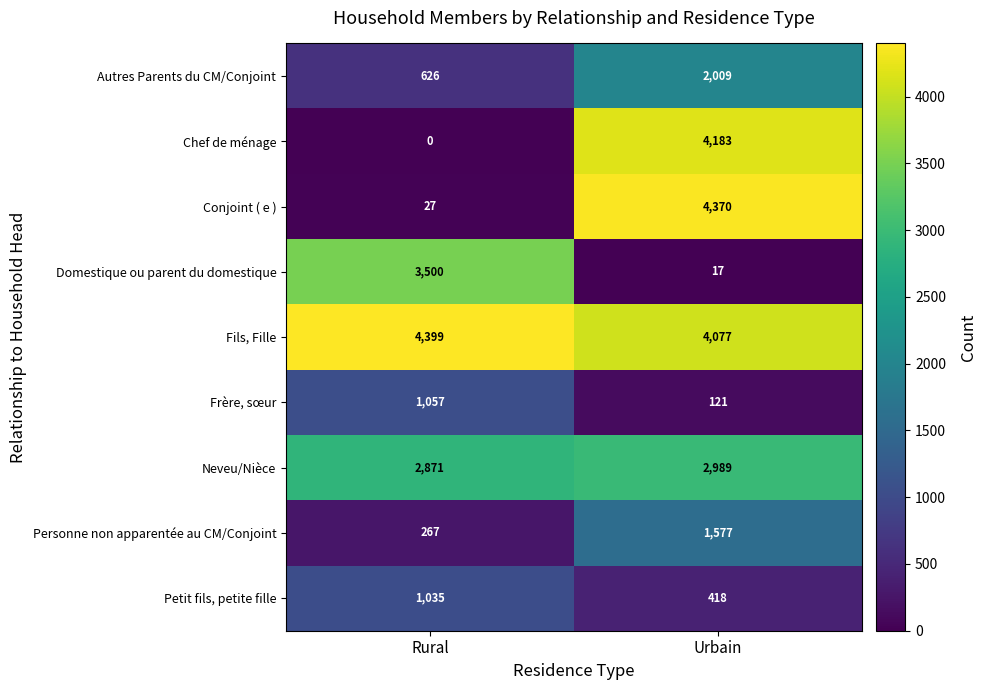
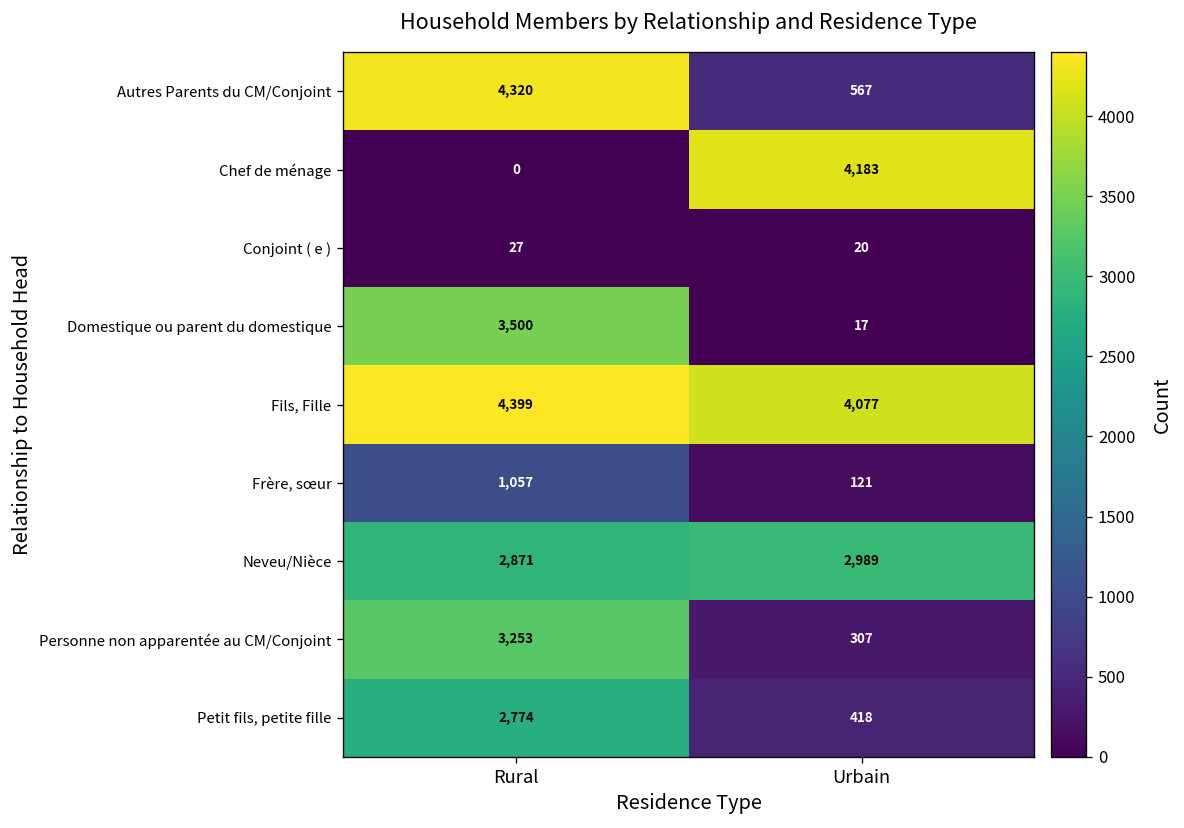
  {
    "Autres Parents du CM/Conjoint": {
-     "Rural": "626",
-     "Urbain": "2,009"
+     "Rural": "4,320",
+     "Urbain": "567"
    },
    "Chef de ménage": {
      "Rural": "0",
      "Urbain": "4,183"
    },
    "Conjoint ( e )": {
      "Rural": "27",
-     "Urbain": "4,370"
+     "Urbain": "20"
    },
    "Domestique ou parent du domestique": {
      "Rural": "3,500",
      "Urbain": "17"
    },
    "Fils, Fille": {
      "Rural": "4,399",
      "Urbain": "4,077"
    },
    "Frère, sœur": {
      "Rural": "1,057",
      "Urbain": "121"
    },
    "Neveu/Nièce": {
      "Rural": "2,871",
      "Urbain": "2,989"
    },
    "Personne non apparentée au CM/Conjoint": {
-     "Rural": "267",
-     "Urbain": "1,577"
+     "Rural": "3,253",
+     "Urbain": "307"
    },
    "Petit fils, petite fille": {
-     "Rural": "1,035",
+     "Rural": "2,774",
      "Urbain": "418"
    }
  }
